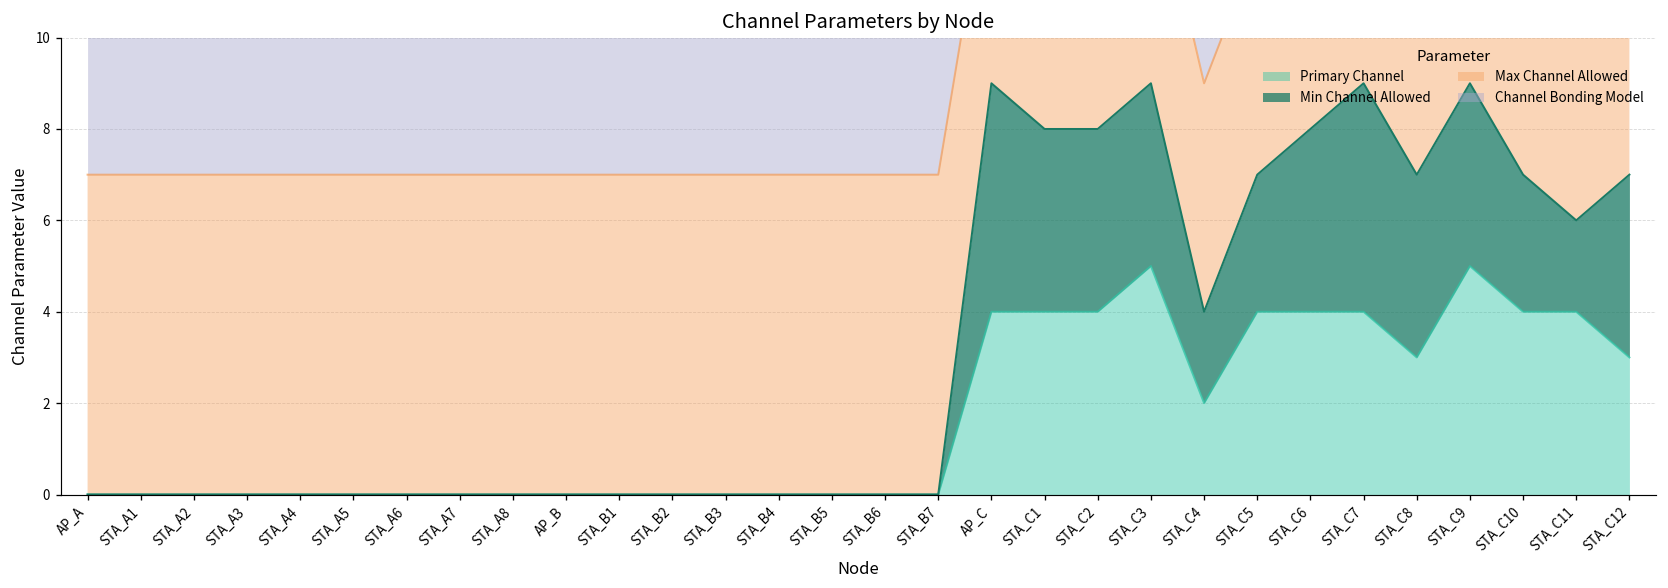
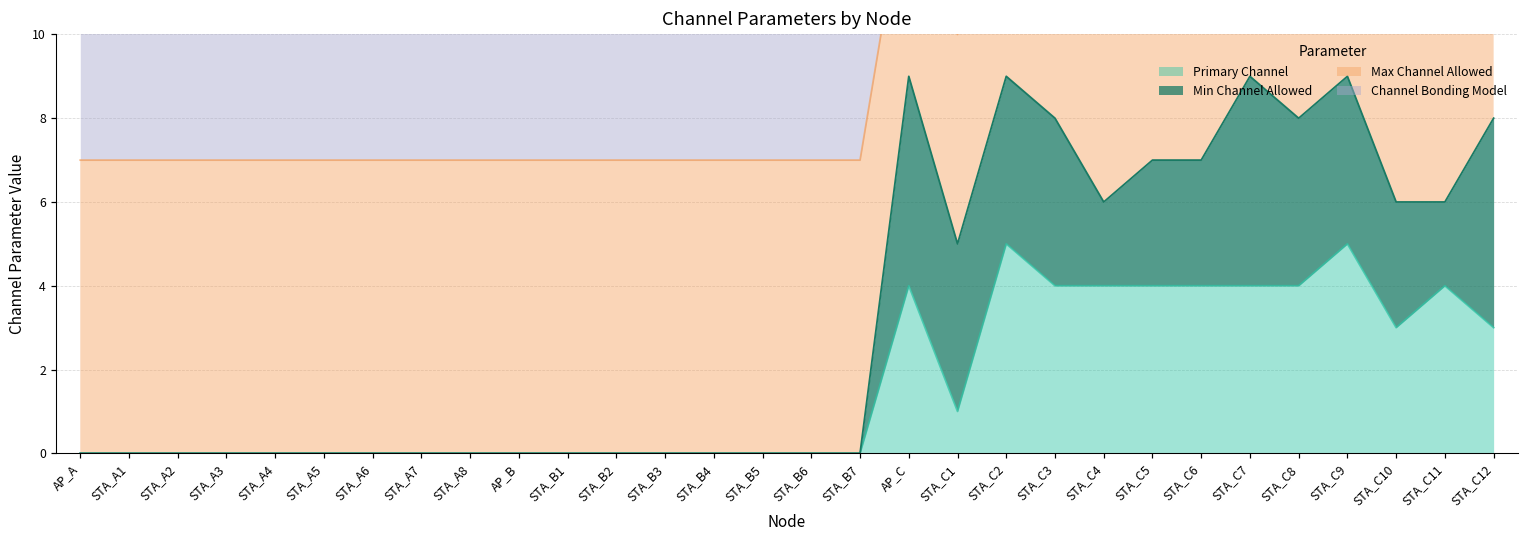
  {
    "Primary Channel": {
      "AP_C": 4,
-     "STA_C1": 4,
-     "STA_C2": 4,
-     "STA_C3": 5,
-     "STA_C4": 2,
+     "STA_C1": 1,
+     "STA_C2": 5,
+     "STA_C3": 4,
+     "STA_C4": 4,
      "STA_C5": 4,
      "STA_C6": 4,
      "STA_C7": 4,
-     "STA_C8": 3,
+     "STA_C8": 4,
      "STA_C9": 5,
-     "STA_C10": 4,
+     "STA_C10": 3,
      "STA_C11": 4,
      "STA_C12": 3
    },
    "Min Channel Allowed": {
      "AP_C": 5,
      "STA_C1": 4,
      "STA_C2": 4,
      "STA_C3": 4,
      "STA_C4": 2,
      "STA_C5": 3,
-     "STA_C6": 4,
+     "STA_C6": 3,
      "STA_C7": 5,
      "STA_C8": 4,
      "STA_C9": 4,
      "STA_C10": 3,
      "STA_C11": 2,
-     "STA_C12": 4
+     "STA_C12": 5
    },
    "Max Channel Allowed": {
      "AP_A": 7,
      "STA_A1": 7,
      "STA_A2": 7,
      "STA_A3": 7,
      "STA_A4": 7,
      "STA_A5": 7,
      "STA_A6": 7,
      "STA_A7": 7,
      "STA_A8": 7,
      "AP_B": 7,
      "STA_B1": 7,
      "STA_B2": 7,
      "STA_B3": 7,
      "STA_B4": 7,
      "STA_B5": 7,
      "STA_B6": 7,
      "STA_B7": 7
    }
  }
